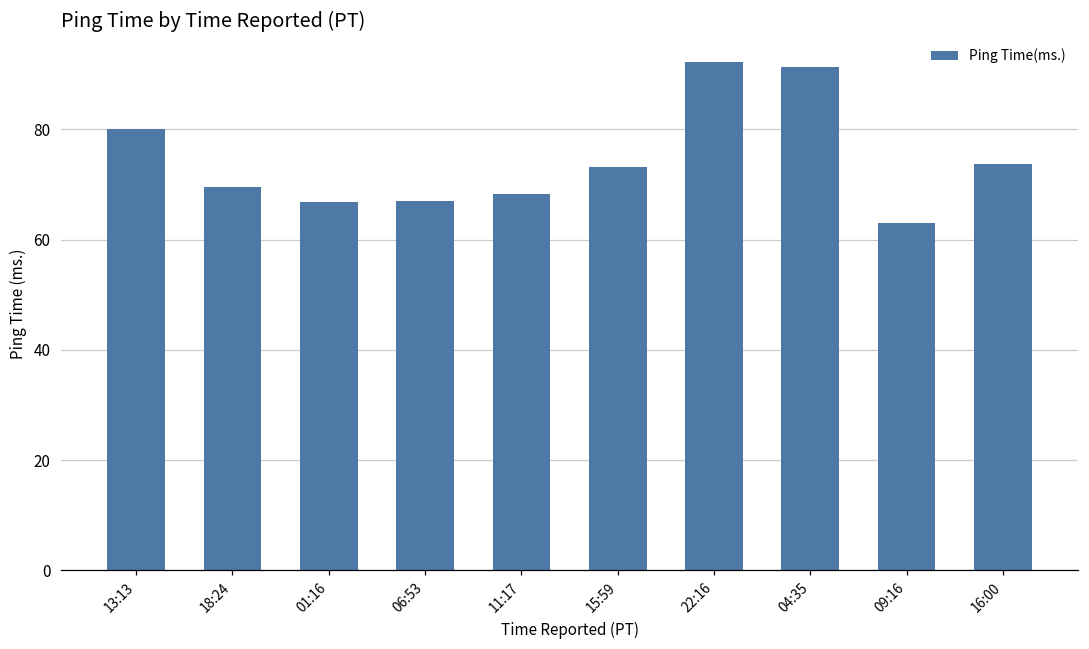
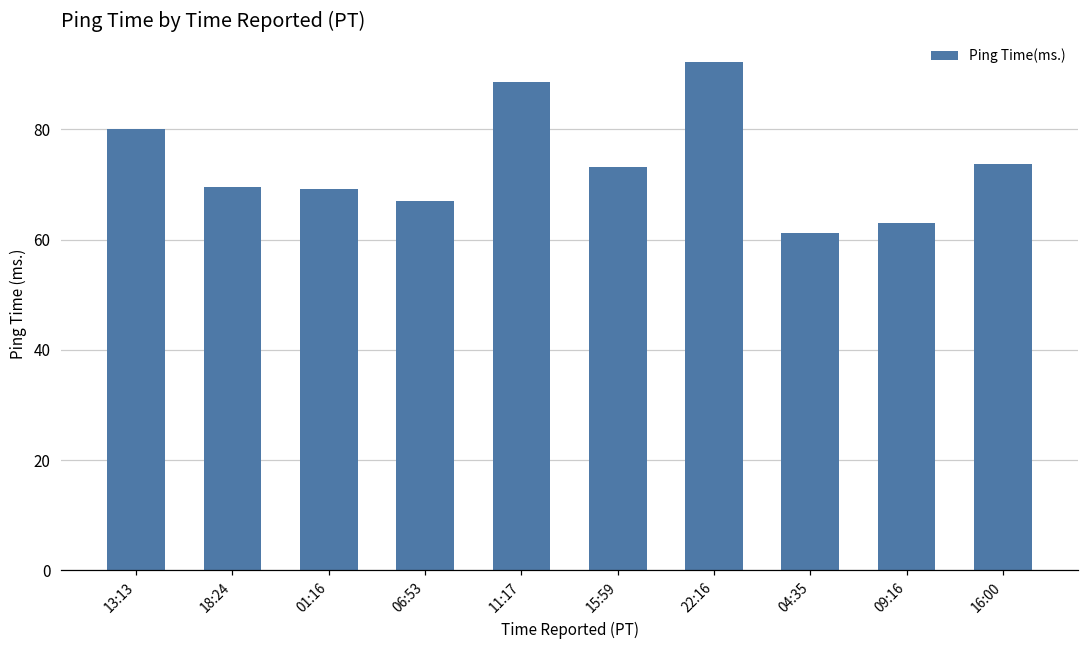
  {
    "13:13": 80,
    "18:24": 69,
-   "01:16": 67,
+   "01:16": 69,
    "06:53": 67,
-   "11:17": 68,
+   "11:17": 89,
    "15:59": 73,
    "22:16": 92,
-   "04:35": 91,
+   "04:35": 61,
    "09:16": 63,
    "16:00": 74
  }
